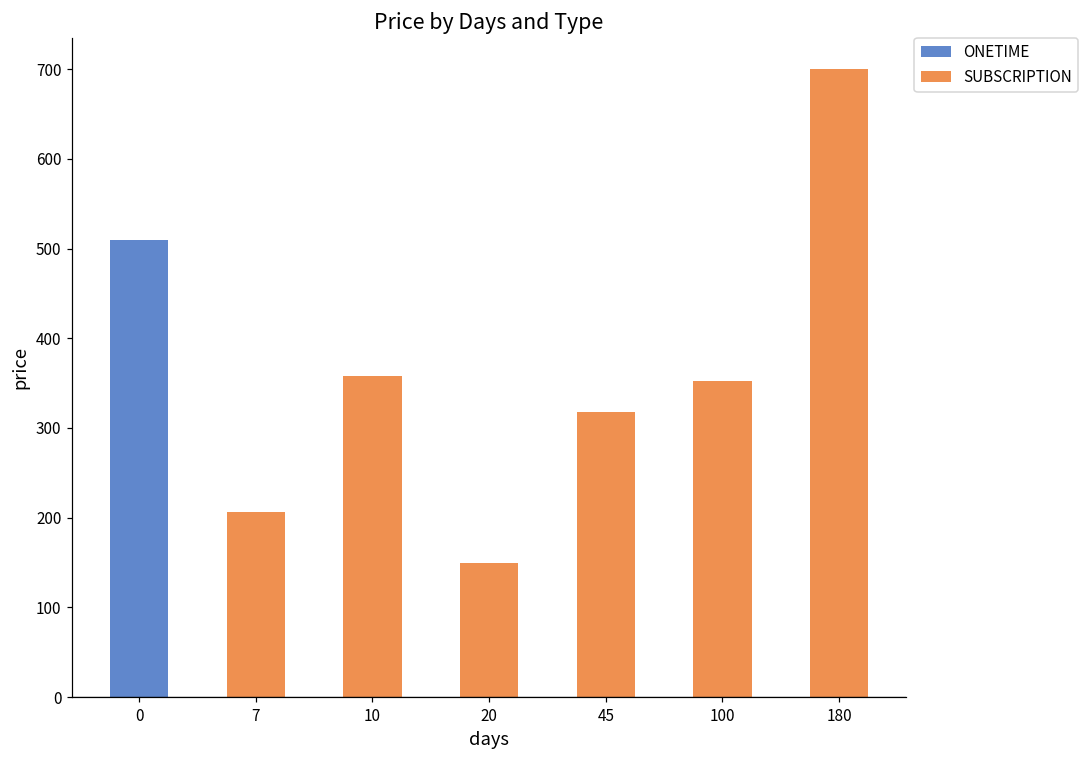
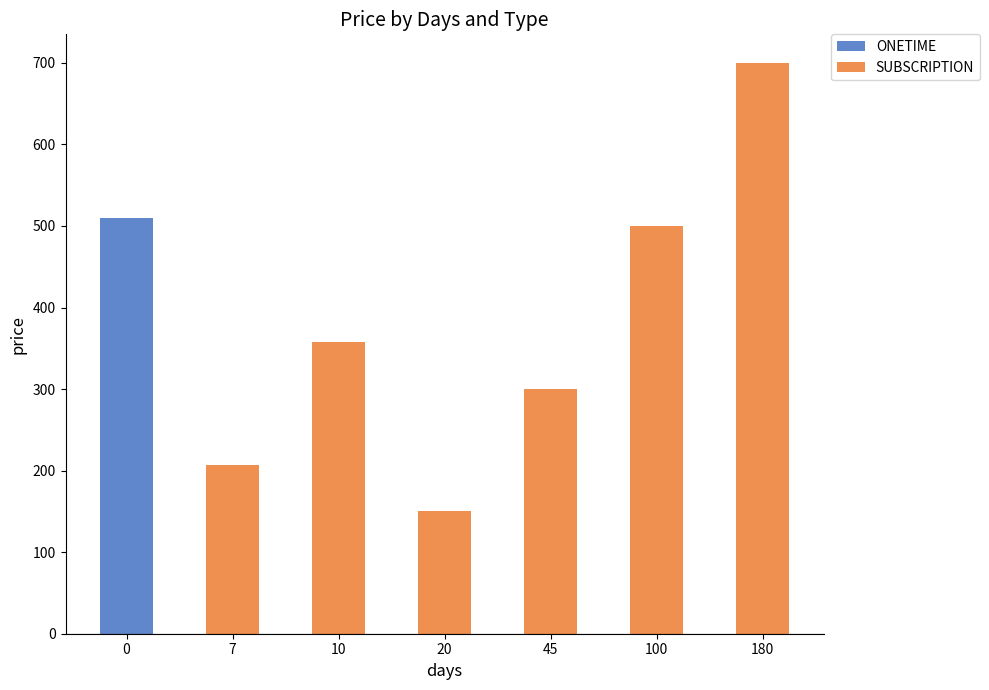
  {
    "SUBSCRIPTION": {
-     "45": 320,
-     "100": 350
+     "45": 300,
+     "100": 500
    }
  }
